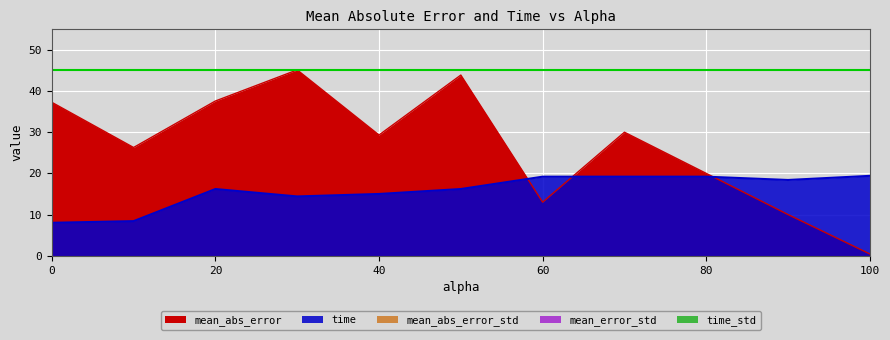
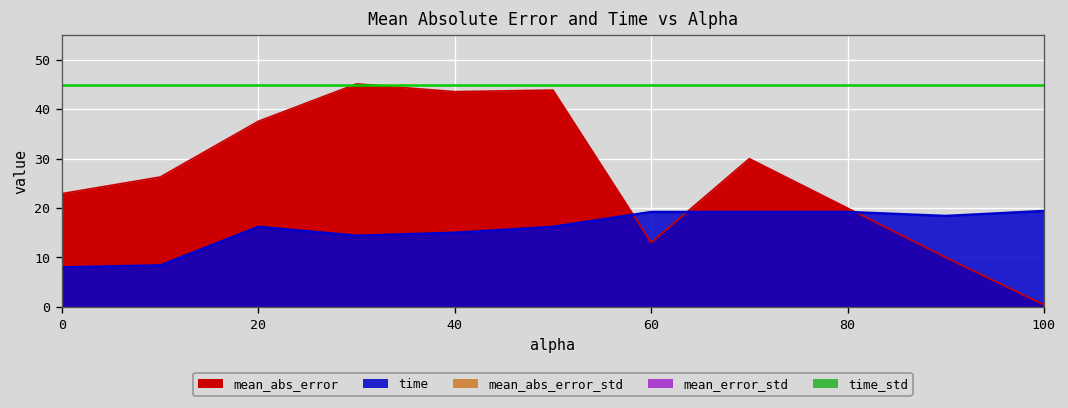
  {
    "mean_abs_error": {
-     "0": 37,
+     "0": 23,
      "20": 38,
-     "40": 29,
+     "40": 44,
      "60": 13,
      "80": 20
    },
    "time": {
      "0": 8,
      "20": 16,
      "40": 15,
      "60": 19,
      "80": 19,
      "100": 19
    },
    "time_std": {
      "0": 0,
      "20": 0,
      "40": 0,
      "60": 0,
      "80": 0
    }
  }
